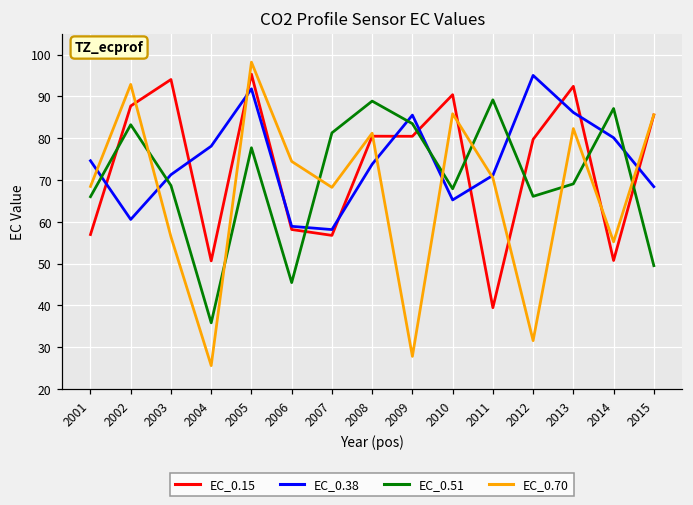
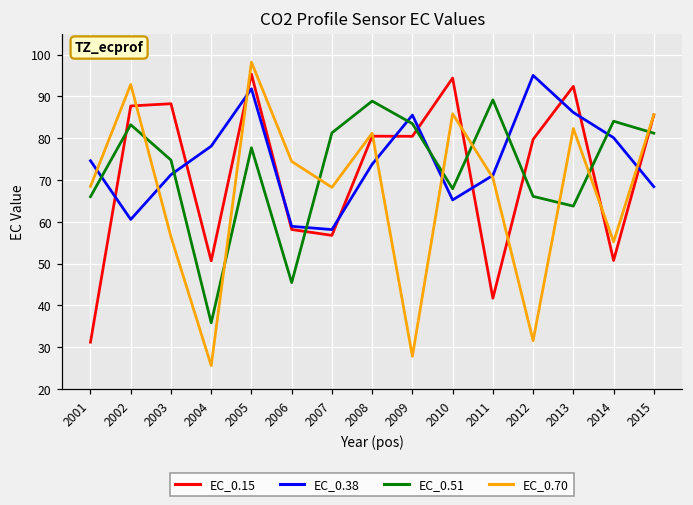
  {
    "EC_0.15": {
-     "2001": 57,
+     "2001": 31,
      "2002": 88,
-     "2003": 94,
+     "2003": 88,
      "2004": 51,
      "2005": 95,
      "2006": 58,
      "2007": 57,
      "2008": 80,
      "2009": 80,
-     "2010": 90,
-     "2011": 39,
+     "2010": 94,
+     "2011": 42,
      "2012": 80,
      "2013": 92,
      "2014": 51
    },
    "EC_0.38": {
      "2001": 75,
      "2002": 61,
      "2003": 71,
      "2004": 78,
      "2005": 92,
      "2006": 59,
      "2007": 58,
      "2008": 74,
      "2009": 86,
      "2010": 65,
      "2012": 95,
      "2013": 86,
      "2014": 80,
      "2015": 68
    },
    "EC_0.51": {
      "2001": 66,
      "2002": 83,
-     "2003": 69,
+     "2003": 75,
      "2004": 36,
      "2005": 78,
      "2006": 45,
      "2007": 81,
      "2008": 89,
      "2009": 83,
      "2010": 68,
      "2011": 89,
      "2012": 66,
-     "2013": 69,
-     "2014": 87,
-     "2015": 50
+     "2013": 64,
+     "2014": 84,
+     "2015": 81
    },
    "EC_0.70": {
      "2001": 68,
      "2002": 93,
      "2003": 56,
      "2004": 26,
      "2005": 98,
      "2006": 74,
      "2007": 68,
      "2008": 81,
      "2009": 28,
      "2010": 86,
      "2012": 32,
      "2013": 82,
      "2014": 55
    }
  }
